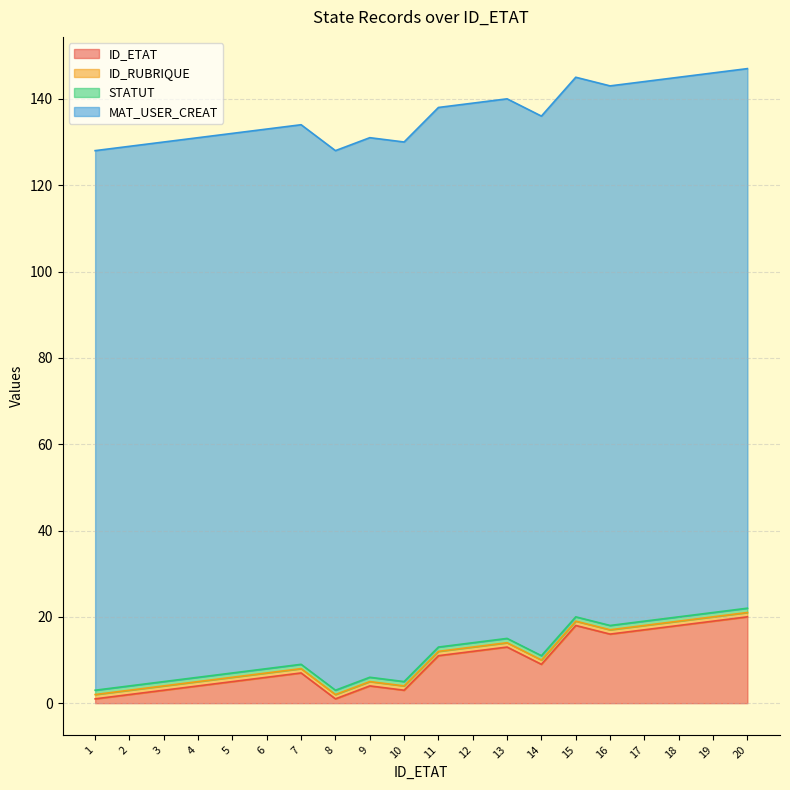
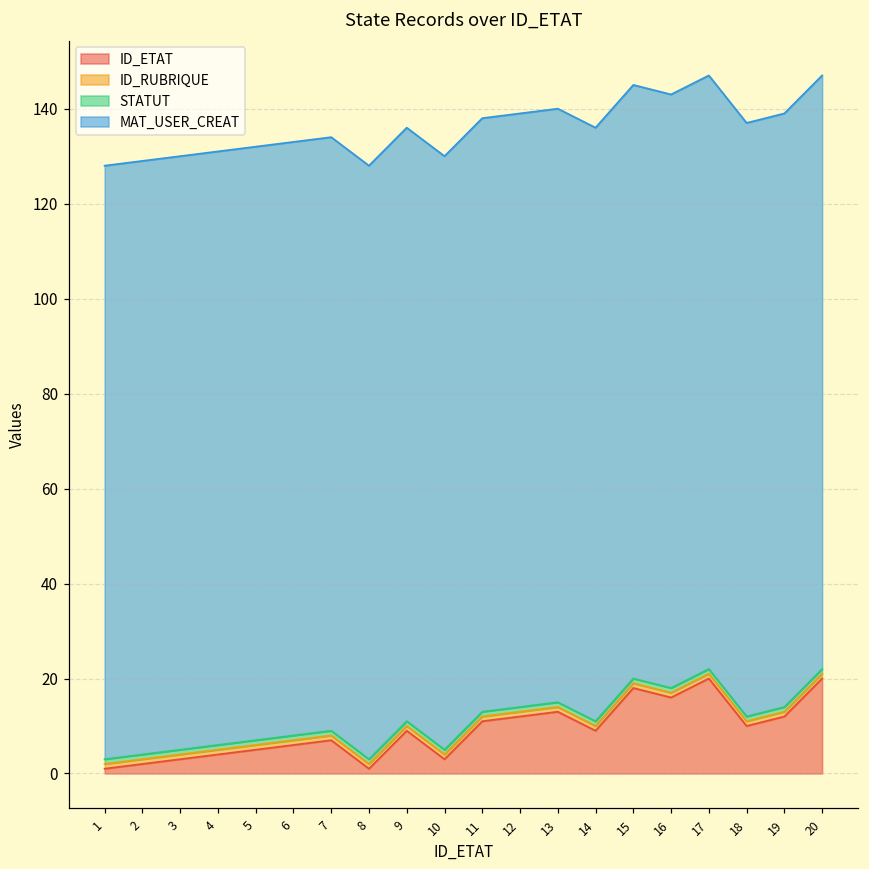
  {
    "ID_ETAT": {
      "1": 1,
      "2": 2,
      "3": 3,
      "4": 4,
      "5": 5,
      "6": 6,
      "7": 7,
      "8": 1,
-     "9": 4,
+     "9": 9,
      "10": 3,
      "11": 11,
      "12": 12,
      "13": 13,
      "14": 9,
      "15": 18,
      "16": 16,
-     "17": 17,
-     "18": 18,
-     "19": 19,
+     "17": 20,
+     "18": 10,
+     "19": 12,
      "20": 20
    },
    "ID_RUBRIQUE": {
      "1": 1,
      "2": 1,
      "3": 1,
      "4": 1,
      "5": 1,
      "6": 1,
      "7": 1,
      "8": 1,
      "9": 1,
      "10": 1,
      "11": 1,
      "12": 1,
      "13": 1,
      "14": 1,
      "15": 1,
      "16": 1,
      "17": 1,
      "18": 1,
      "19": 1,
      "20": 1
    },
    "STATUT": {
      "1": 1,
      "2": 1,
      "3": 1,
      "4": 1,
      "5": 1,
      "6": 1,
      "7": 1,
      "8": 1,
      "9": 1,
      "10": 1,
      "11": 1,
      "12": 1,
      "13": 1,
      "14": 1,
      "15": 1,
      "16": 1,
      "17": 1,
      "18": 1,
      "19": 1,
      "20": 1
    },
    "MAT_USER_CREAT": {
      "1": 125,
      "2": 125,
      "3": 125,
      "4": 125,
      "5": 125,
      "6": 125,
      "7": 125,
      "8": 125,
      "9": 125,
      "10": 125,
      "11": 125,
      "12": 125,
      "13": 125,
      "14": 125,
      "15": 125,
      "16": 125,
      "17": 125,
      "18": 125,
      "19": 125,
      "20": 125
    }
  }
